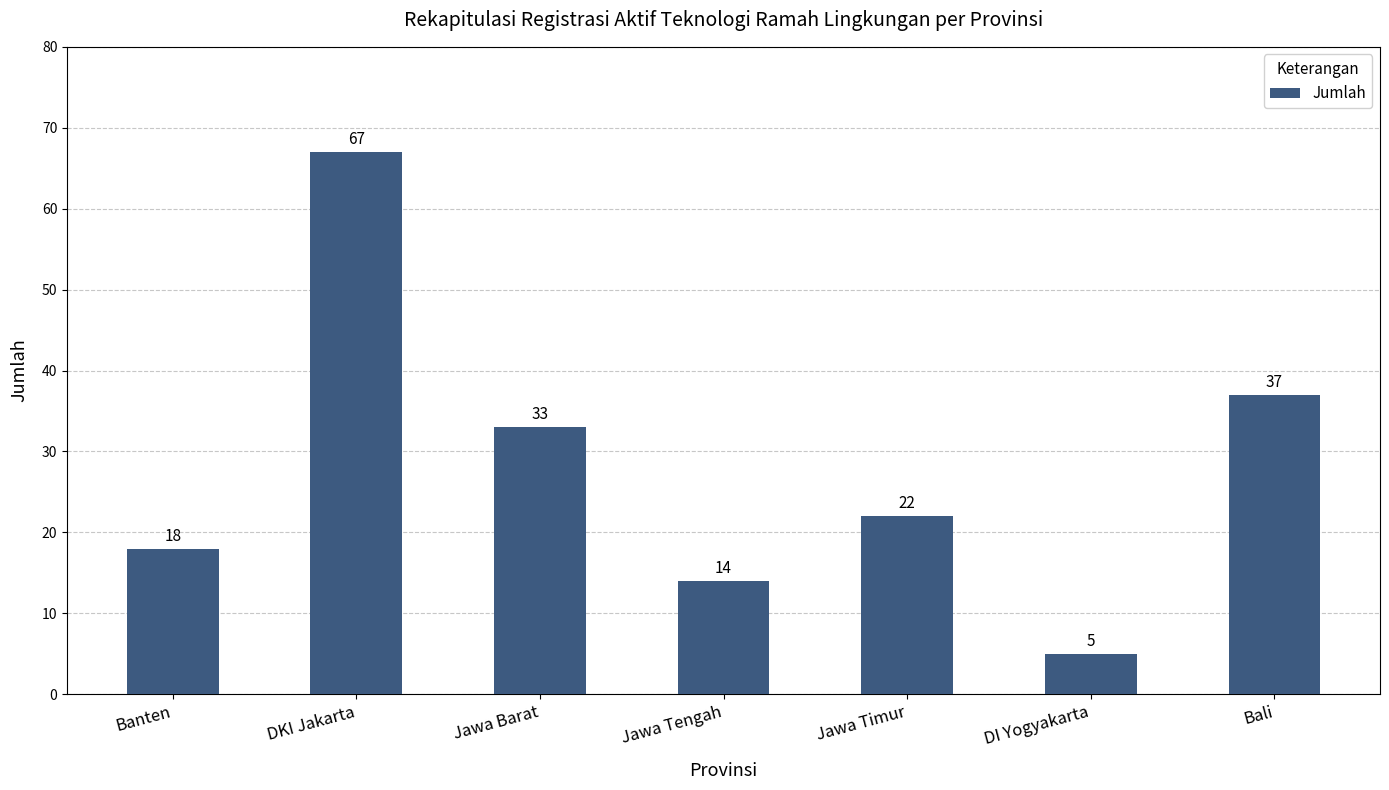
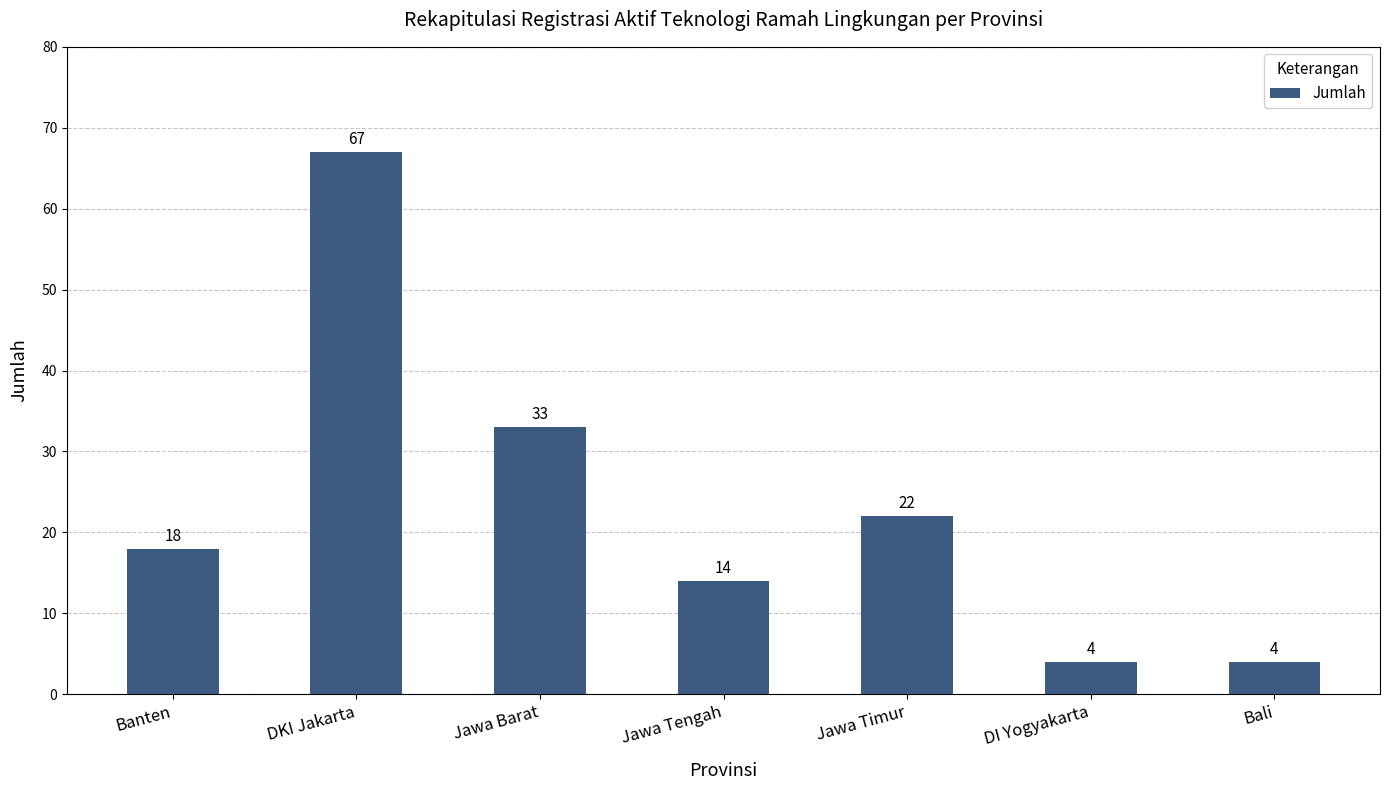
  {
    "Banten": 18,
    "DKI Jakarta": 67,
    "Jawa Barat": 33,
    "Jawa Tengah": 14,
    "Jawa Timur": 22,
-   "DI Yogyakarta": 5,
-   "Bali": 37
+   "DI Yogyakarta": 4,
+   "Bali": 4
  }
